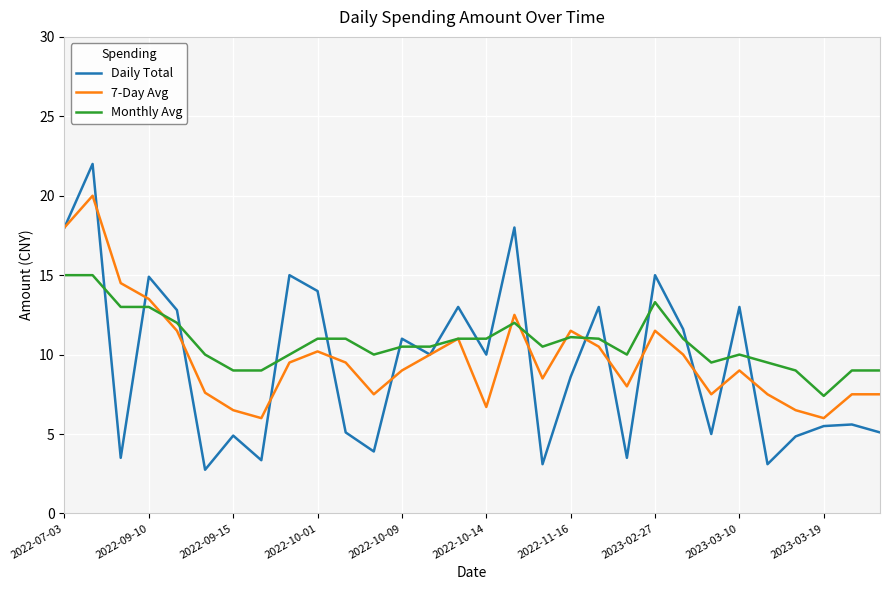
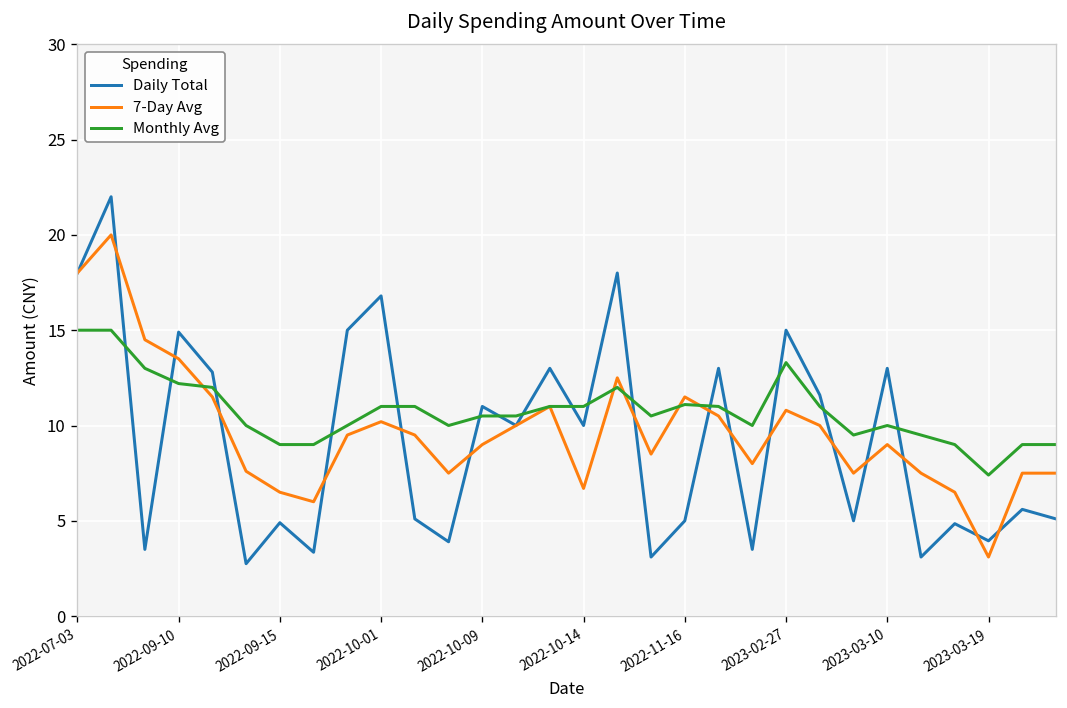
  {
    "Daily Total": {
      "2022-09-10": 14.9,
-     "2022-10-01": 14.0,
+     "2022-10-01": 16.8,
      "2022-10-14": 10.0,
-     "2022-11-16": 8.6,
+     "2022-11-16": 5.0,
      "2023-02-27": 15.0,
-     "2023-03-19": 5.5
+     "2023-03-19": 4.0
    },
    "7-Day Avg": {
      "2022-09-10": 13.5,
      "2022-10-01": 10.2,
      "2022-10-14": 6.7,
      "2022-11-16": 11.5,
-     "2023-02-27": 11.5,
-     "2023-03-19": 6.0
+     "2023-02-27": 10.8,
+     "2023-03-19": 3.1
    },
    "Monthly Avg": {
      "2022-07-03": 15.0,
-     "2022-09-10": 13.0,
+     "2022-09-10": 12.2,
      "2022-10-01": 11.0,
      "2022-10-14": 11.0,
      "2022-11-16": 11.1,
      "2023-02-27": 13.3,
      "2023-03-19": 7.4
    }
  }
